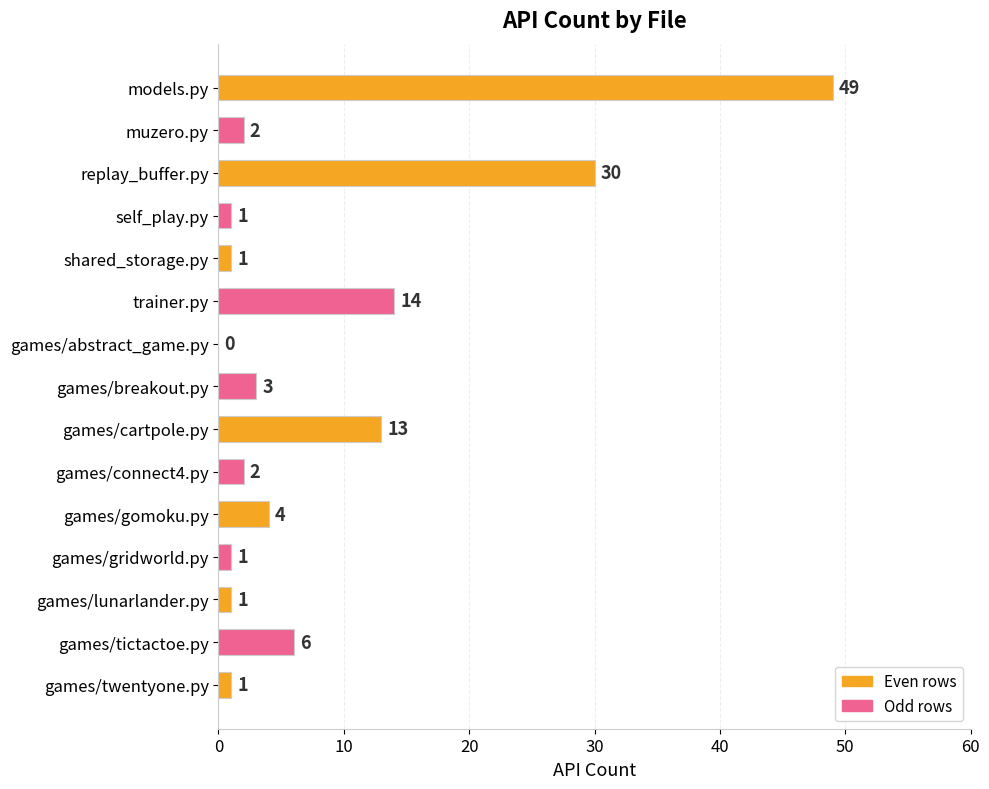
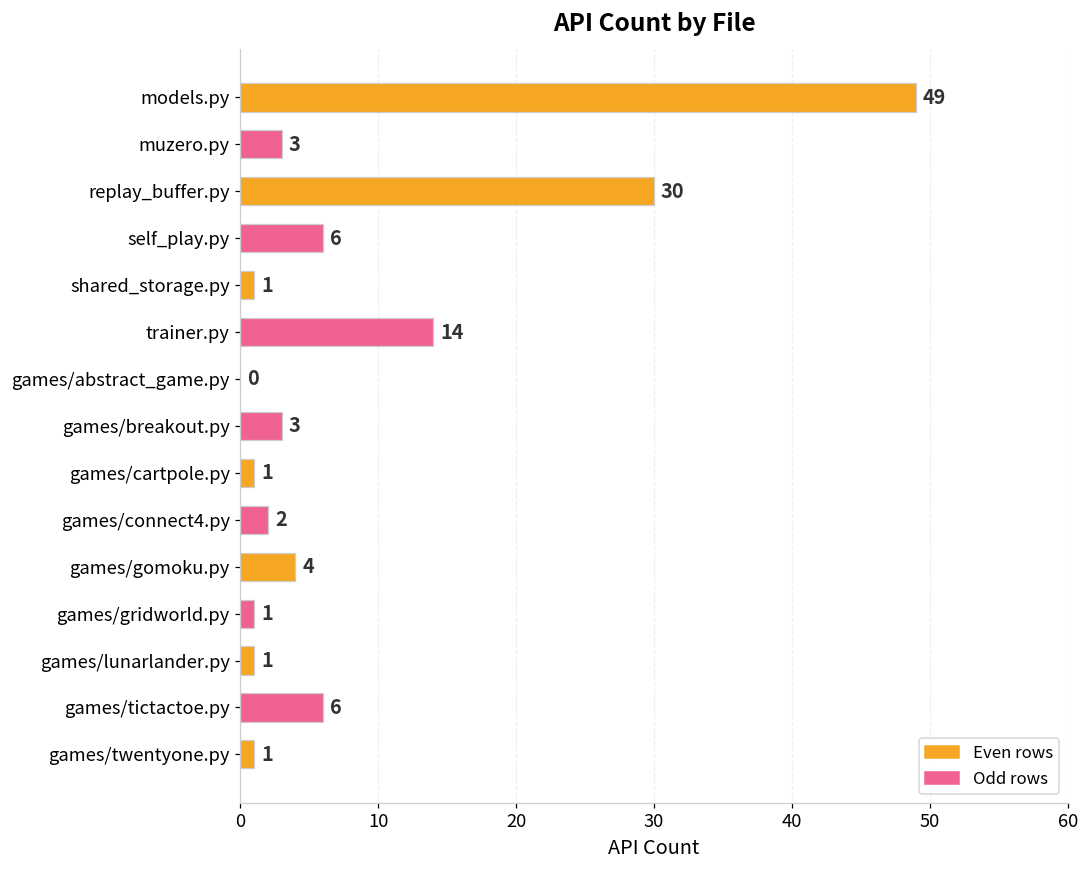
  {
    "models.py": 49,
-   "muzero.py": 2,
+   "muzero.py": 3,
    "replay_buffer.py": 30,
-   "self_play.py": 1,
+   "self_play.py": 6,
    "shared_storage.py": 1,
    "trainer.py": 14,
    "games/abstract_game.py": 0,
    "games/breakout.py": 3,
-   "games/cartpole.py": 13,
+   "games/cartpole.py": 1,
    "games/connect4.py": 2,
    "games/gomoku.py": 4,
    "games/gridworld.py": 1,
    "games/lunarlander.py": 1,
    "games/tictactoe.py": 6,
    "games/twentyone.py": 1
  }
